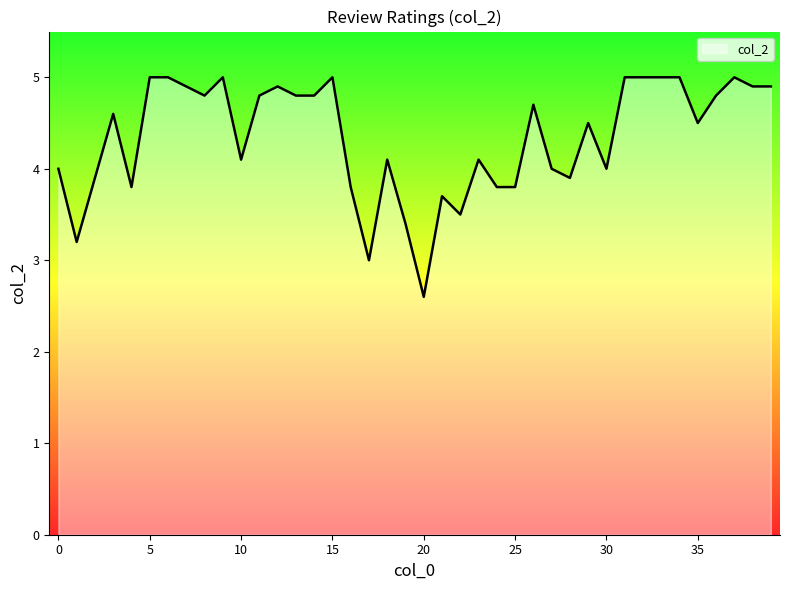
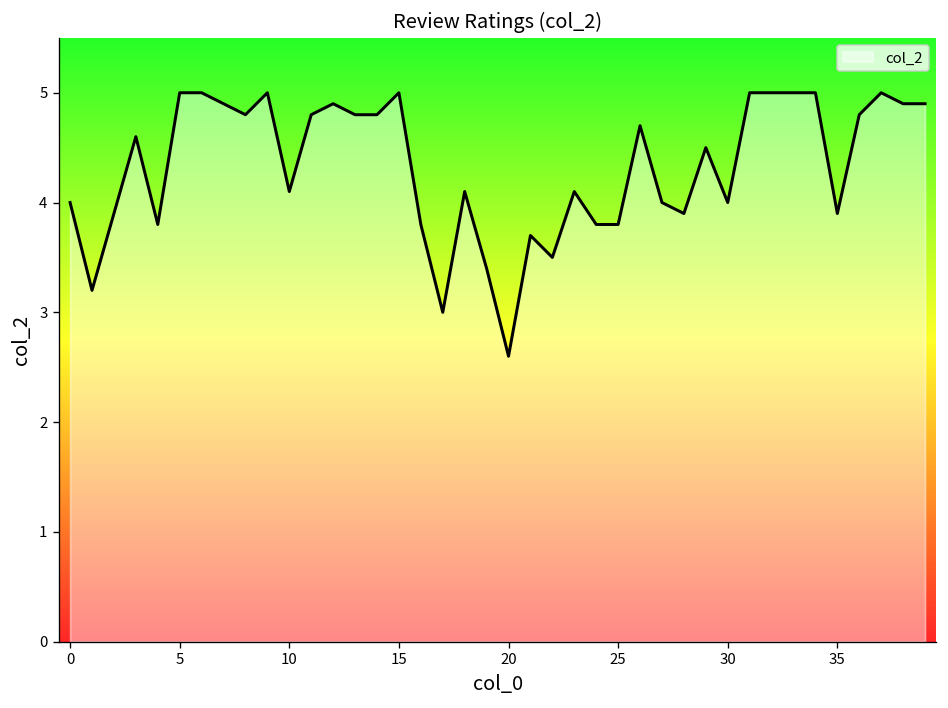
  {
    "0": 4.0,
    "5": 5.0,
    "10": 4.1,
    "15": 5.0,
    "20": 2.6,
    "25": 3.8,
    "30": 4.0,
-   "35": 4.5
+   "35": 3.9
  }
